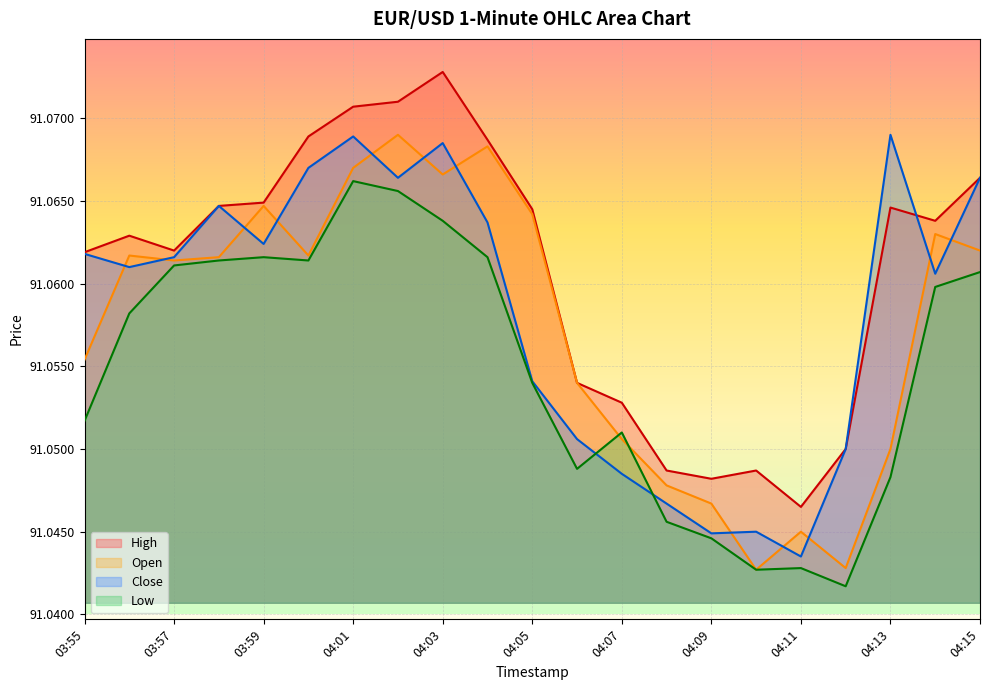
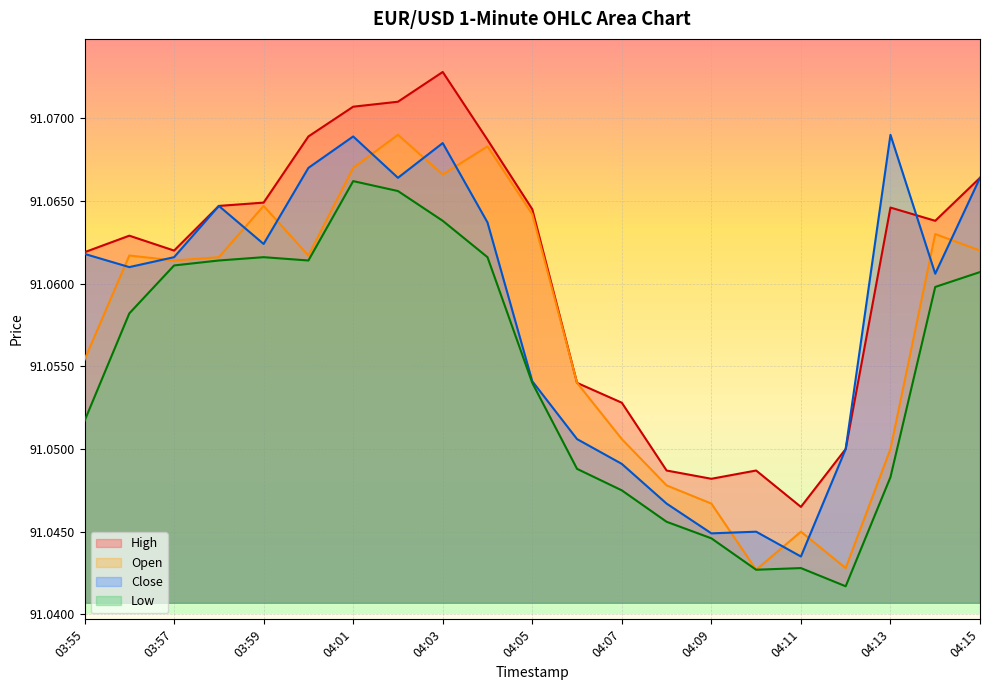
  {
    "Close": {
      "03:57": 91.0616,
      "03:59": 91.0624,
      "04:01": 91.0689,
      "04:03": 91.0685,
-     "04:07": 91.0485,
+     "04:07": 91.0491,
      "04:09": 91.0449,
      "04:11": 91.0435,
      "04:13": 91.0690
    },
    "Low": {
      "03:55": 91.0517,
      "03:57": 91.0611,
      "03:59": 91.0616,
      "04:01": 91.0662,
      "04:03": 91.0638,
-     "04:07": 91.0510,
+     "04:07": 91.0475,
      "04:09": 91.0446,
      "04:11": 91.0428,
      "04:13": 91.0483,
      "04:15": 91.0607
    }
  }
